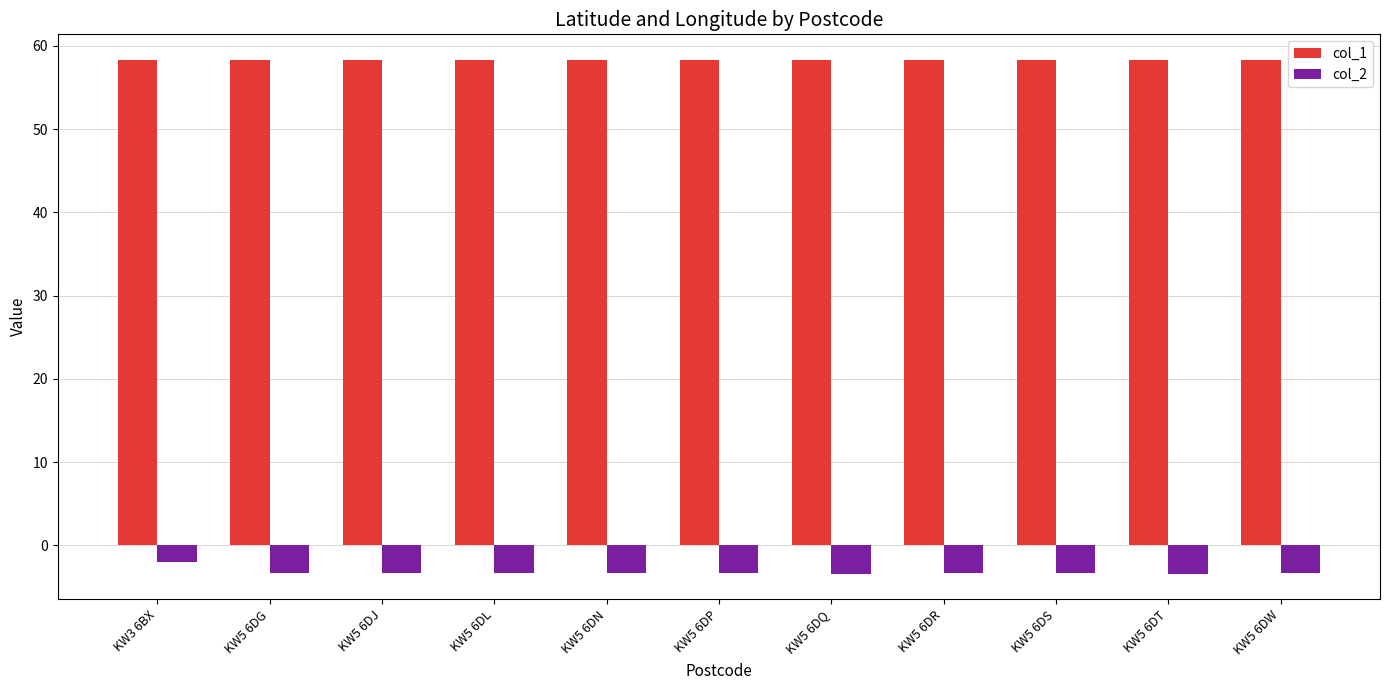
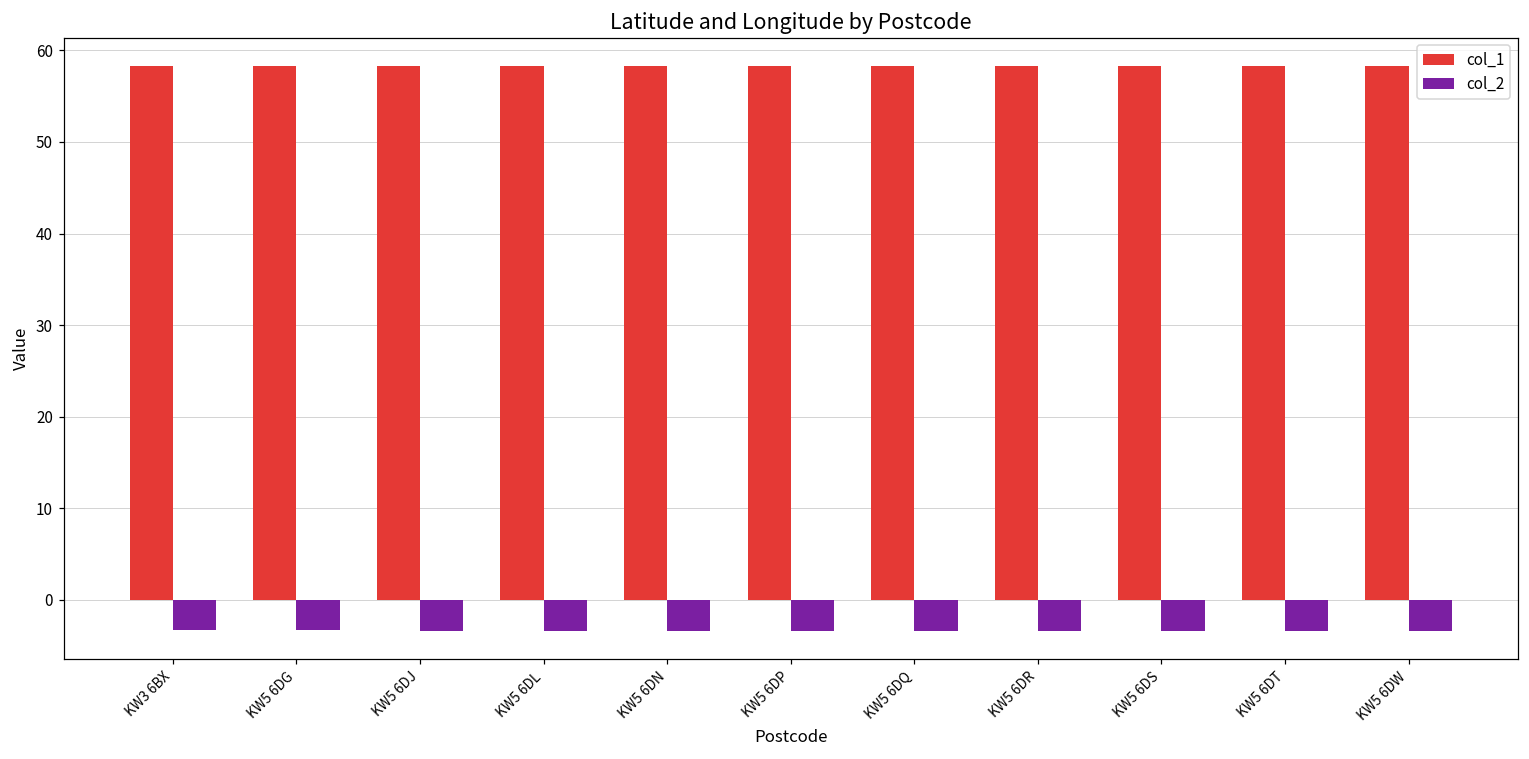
  {
    "col_1": {
      "KW3 6BX": 58,
      "KW5 6DG": 58,
      "KW5 6DJ": 58,
      "KW5 6DL": 58,
      "KW5 6DN": 58,
      "KW5 6DP": 58,
      "KW5 6DQ": 58,
      "KW5 6DR": 58,
      "KW5 6DS": 58,
      "KW5 6DT": 58,
      "KW5 6DW": 58
    },
    "col_2": {
-     "KW3 6BX": -2,
+     "KW3 6BX": -3,
      "KW5 6DG": -3,
      "KW5 6DJ": -3,
      "KW5 6DL": -3,
      "KW5 6DN": -3,
      "KW5 6DP": -3,
      "KW5 6DQ": -3,
      "KW5 6DR": -3,
      "KW5 6DS": -3,
      "KW5 6DT": -3,
      "KW5 6DW": -3
    }
  }
